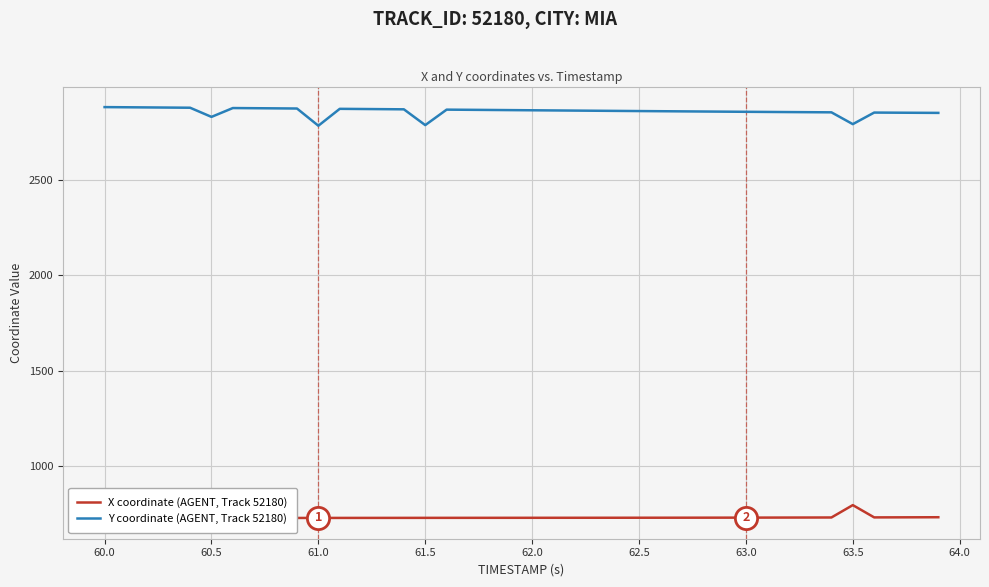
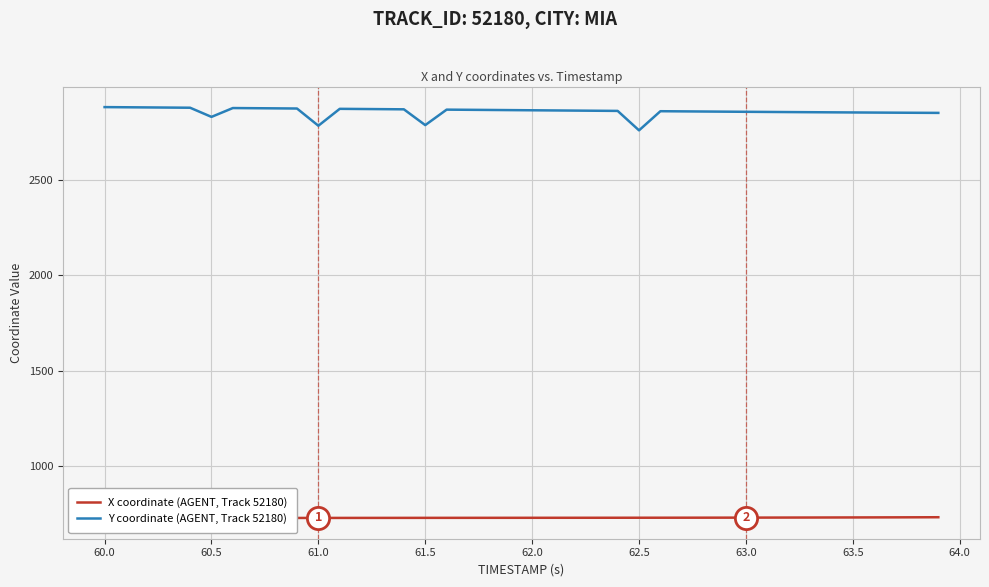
  {
    "X coordinate (AGENT, Track 52180)": {
      "61.5": 730,
      "62.0": 730,
      "62.5": 730,
-     "63.5": 790
+     "63.5": 730
    },
    "Y coordinate (AGENT, Track 52180)": {
      "60.0": 2880,
      "60.5": 2830,
      "61.0": 2790,
      "61.5": 2790,
      "62.0": 2870,
-     "62.5": 2860,
+     "62.5": 2760,
      "63.0": 2860,
-     "63.5": 2790
+     "63.5": 2860
    }
  }
